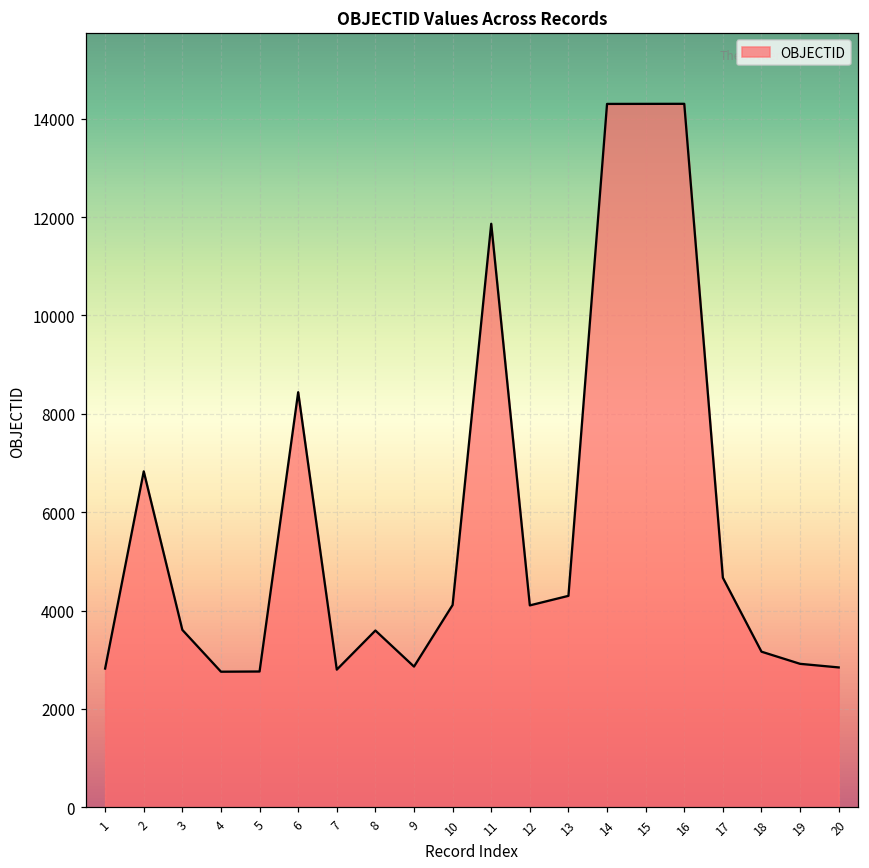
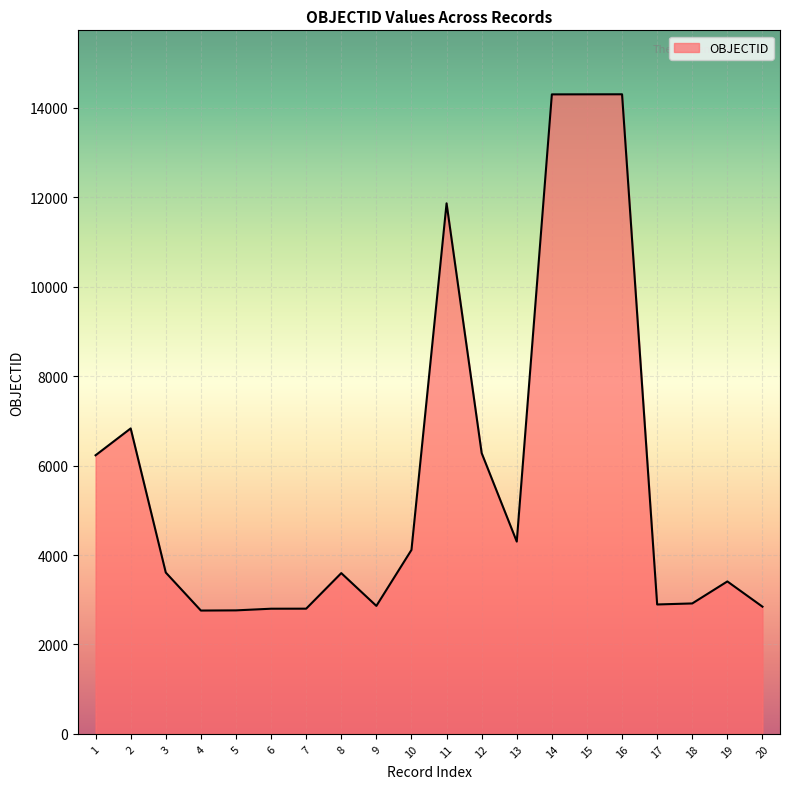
  {
-   "1": 2800,
+   "1": 6200,
    "2": 6800,
    "3": 3600,
    "4": 2800,
    "5": 2800,
-   "6": 8400,
+   "6": 2800,
    "7": 2800,
    "8": 3600,
    "9": 2900,
    "10": 4100,
    "11": 11900,
-   "12": 4100,
+   "12": 6300,
    "13": 4300,
    "14": 14300,
    "15": 14300,
    "16": 14300,
-   "17": 4700,
-   "18": 3200,
-   "19": 2900,
+   "17": 2900,
+   "18": 2900,
+   "19": 3400,
    "20": 2800
  }
